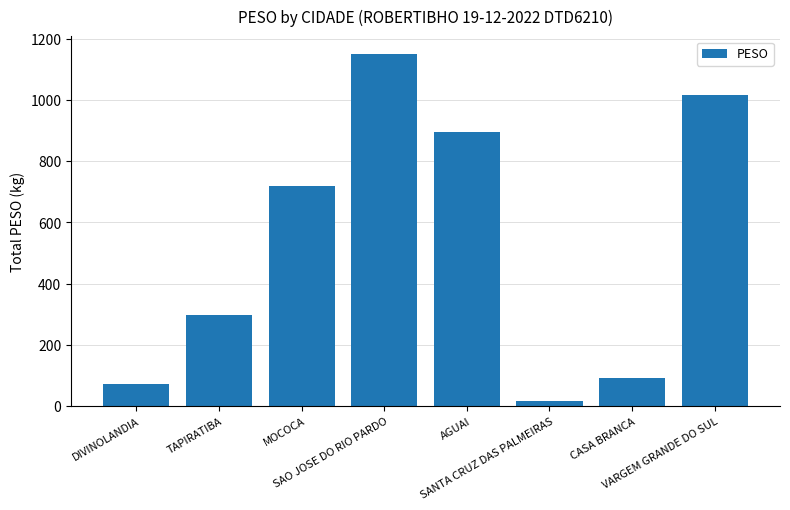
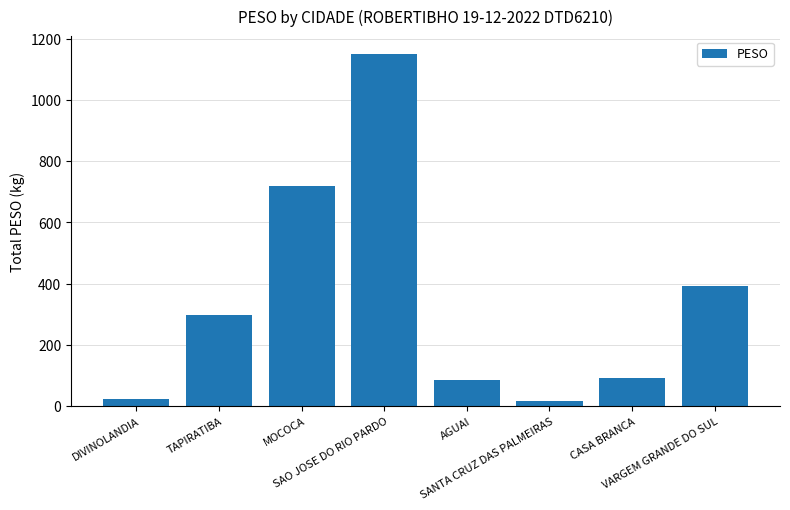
  {
-   "DIVINOLANDIA": 70,
+   "DIVINOLANDIA": 20,
    "TAPIRATIBA": 300,
    "MOCOCA": 720,
    "SAO JOSE DO RIO PARDO": 1150,
-   "AGUAI": 900,
+   "AGUAI": 90,
    "SANTA CRUZ DAS PALMEIRAS": 20,
    "CASA BRANCA": 90,
-   "VARGEM GRANDE DO SUL": 1020
+   "VARGEM GRANDE DO SUL": 390
  }
